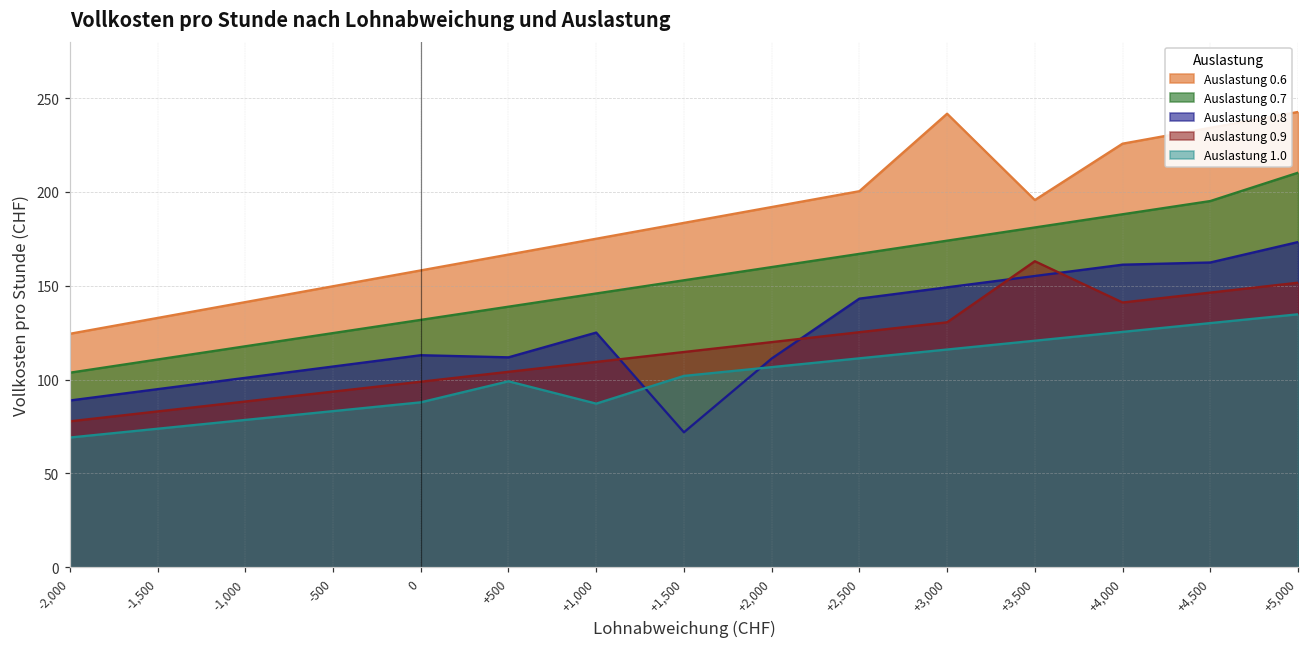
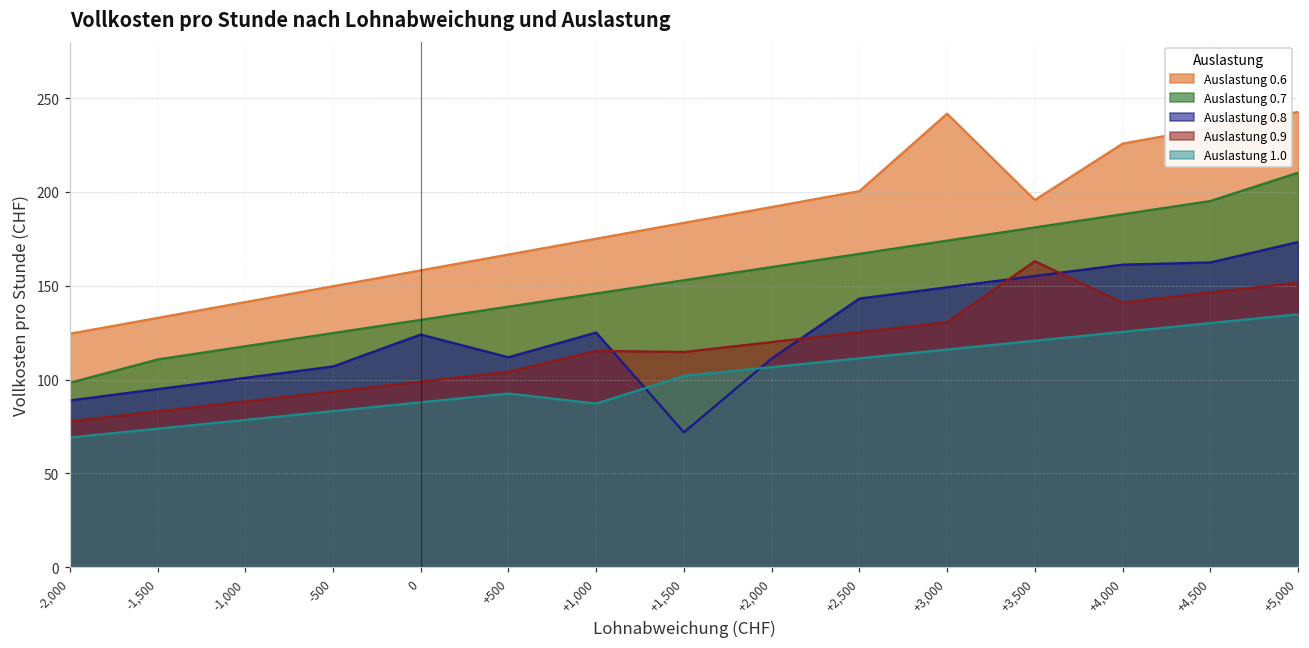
  {
    "Auslastung 0.6": {
      "-2,000": 124,
      "-1,500": 133,
      "-1,000": 141,
      "-500": 150,
      "0": 158,
      "+500": 167,
      "+1,000": 175,
      "+1,500": 184,
      "+2,000": 192,
      "+2,500": 200,
      "+3,000": 242,
      "+3,500": 196,
      "+4,000": 226,
      "+5,000": 243
    },
    "Auslastung 0.7": {
-     "-2,000": 104,
+     "-2,000": 98,
      "-1,500": 111,
      "-1,000": 118,
      "-500": 125,
      "0": 132,
      "+500": 139,
      "+1,000": 146,
      "+1,500": 153,
      "+2,000": 160,
      "+2,500": 167,
      "+3,000": 174,
      "+3,500": 181,
      "+4,000": 188,
      "+4,500": 195,
      "+5,000": 210
    },
    "Auslastung 0.8": {
      "-2,000": 89,
      "-1,500": 95,
      "-1,000": 101,
      "-500": 107,
-     "0": 113,
+     "0": 124,
      "+500": 112,
      "+1,000": 125,
      "+1,500": 72,
      "+2,000": 111,
      "+2,500": 143,
      "+3,000": 149,
      "+3,500": 155,
      "+4,000": 161,
      "+4,500": 162,
      "+5,000": 173
    },
    "Auslastung 0.9": {
      "-2,000": 78,
      "-1,500": 83,
      "-1,000": 88,
      "-500": 94,
      "0": 99,
      "+500": 104,
-     "+1,000": 109,
+     "+1,000": 115,
      "+1,500": 115,
      "+2,000": 120,
      "+2,500": 125,
      "+3,000": 131,
      "+3,500": 163,
      "+4,000": 141,
      "+4,500": 146,
      "+5,000": 152
    },
    "Auslastung 1.0": {
      "-2,000": 69,
      "-1,500": 74,
      "-1,000": 78,
      "-500": 83,
      "0": 88,
-     "+500": 99,
+     "+500": 93,
      "+1,000": 87,
      "+1,500": 102,
      "+2,000": 107,
      "+2,500": 111,
      "+3,000": 116,
      "+3,500": 121,
      "+4,000": 125,
      "+4,500": 130,
      "+5,000": 135
    }
  }
